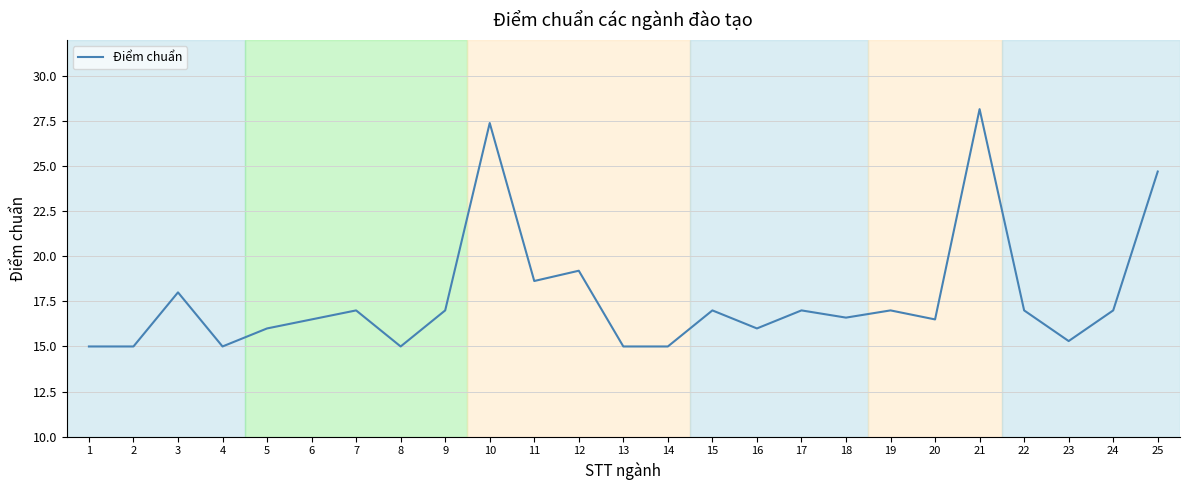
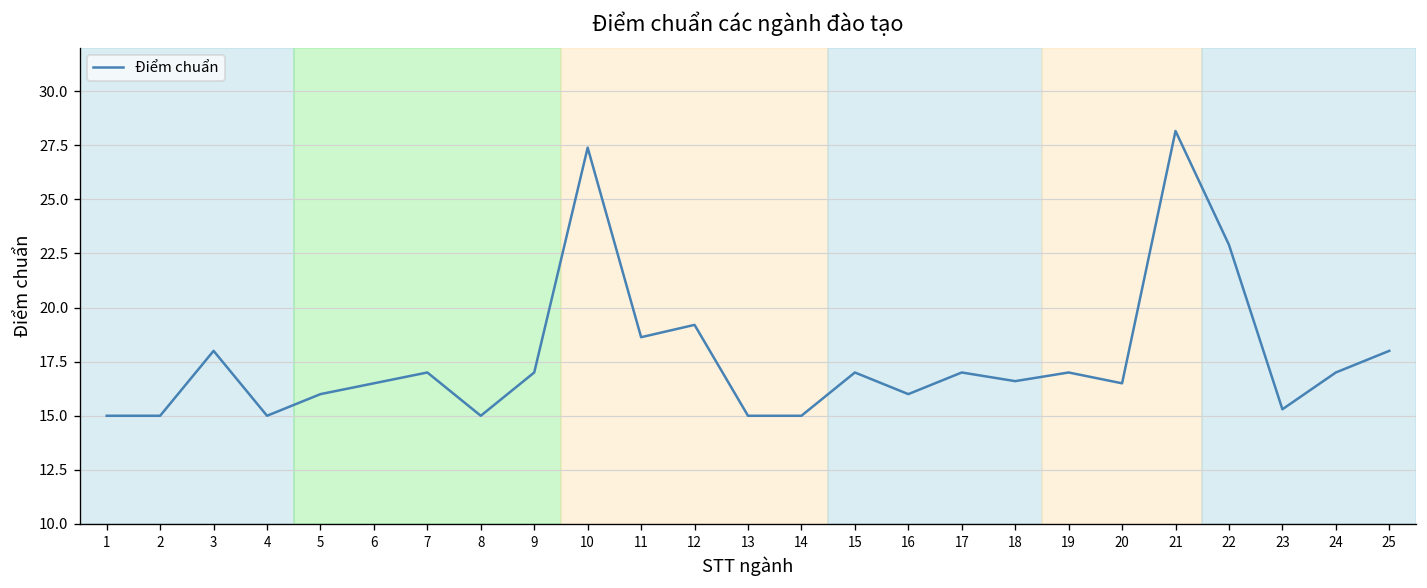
  {
    "1": 15.0,
    "2": 15.0,
    "3": 18.0,
    "4": 15.0,
    "5": 16.0,
    "6": 16.5,
    "7": 17.0,
    "8": 15.0,
    "9": 17.0,
    "10": 27.4,
    "11": 18.6,
    "12": 19.2,
    "13": 15.0,
    "14": 15.0,
    "15": 17.0,
    "16": 16.0,
    "17": 17.0,
    "18": 16.6,
    "19": 17.0,
    "20": 16.5,
    "21": 28.2,
-   "22": 17.0,
+   "22": 22.9,
    "23": 15.3,
    "24": 17.0,
-   "25": 24.7
+   "25": 18.0
  }
